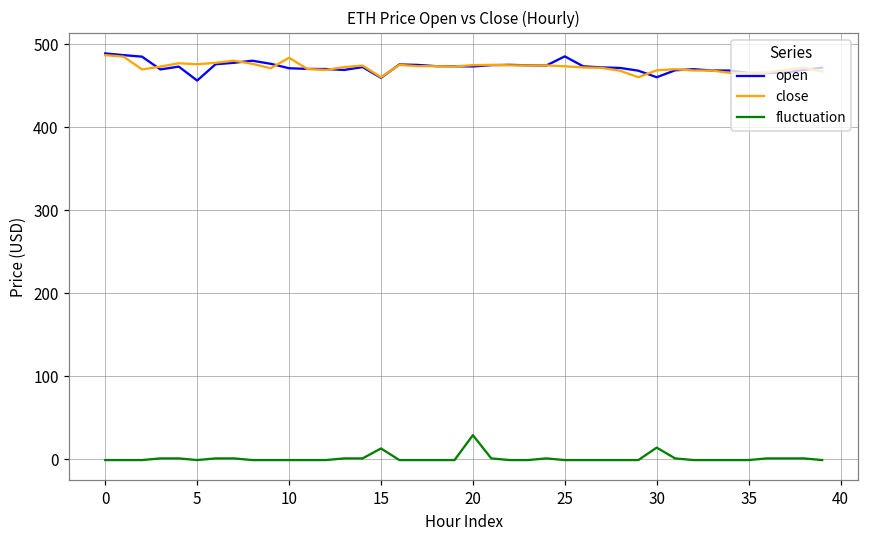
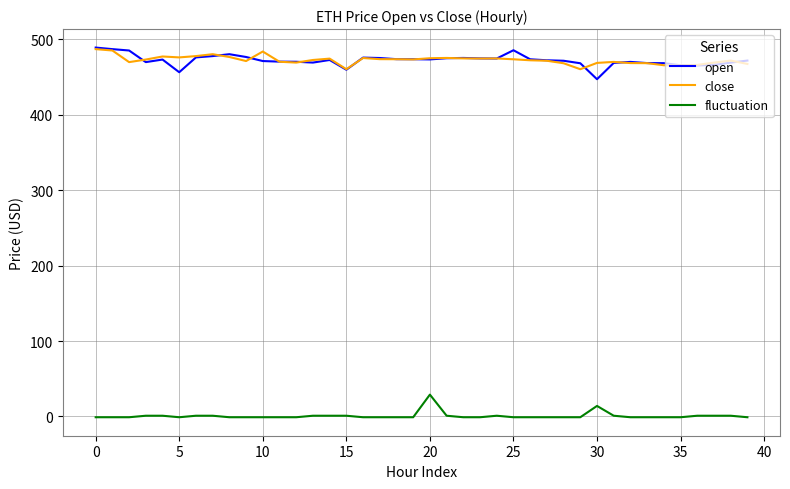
  {
    "open": {
      "5": 460,
      "10": 470,
      "25": 490,
-     "30": 460
+     "30": 450
    },
    "close": {
      "5": 480,
      "10": 480,
      "25": 470,
      "30": 470
    },
    "fluctuation": {
      "0": 0,
      "5": 0,
      "10": 0,
-     "15": 10,
+     "15": 0,
      "20": 30,
      "25": 0,
      "30": 10,
      "35": 0
    }
  }
